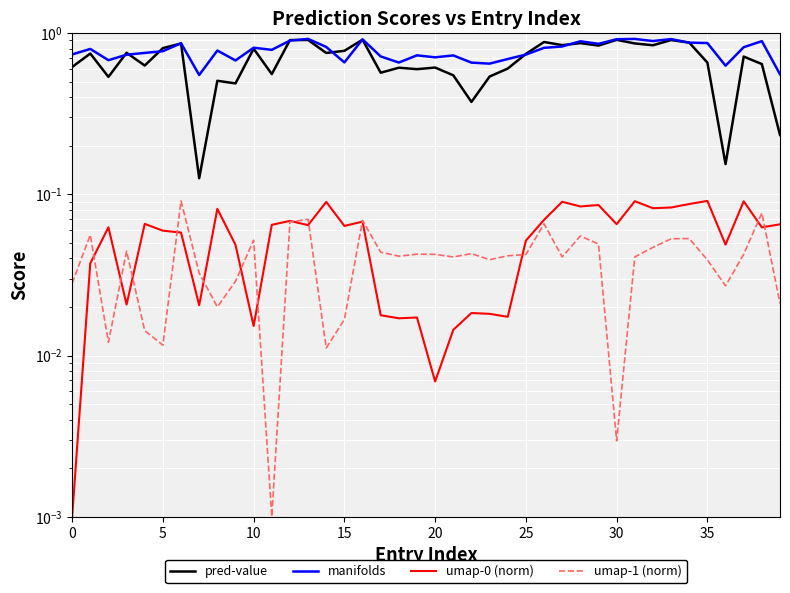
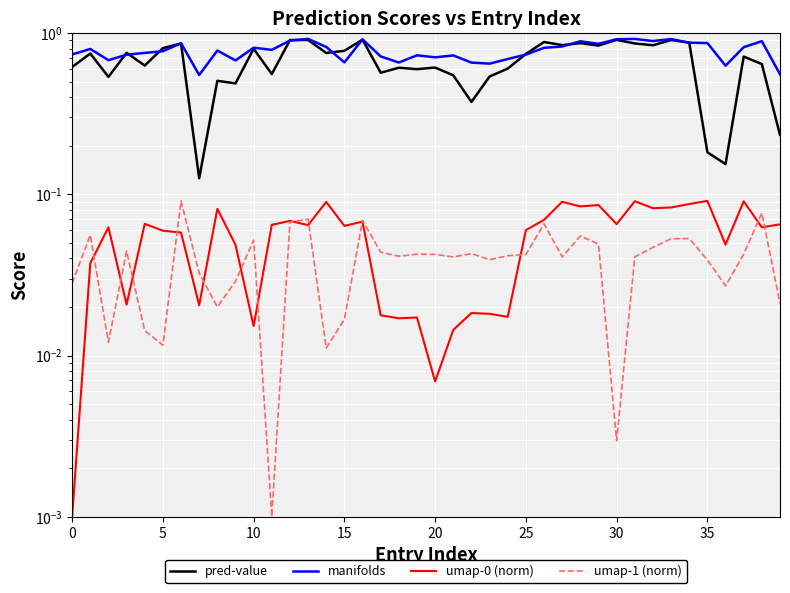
  {
    "pred-value": {
      "0": 0.62,
      "5": 0.8,
      "15": 0.8,
      "20": 0.61,
-     "35": 0.66
+     "35": 0.18
    },
    "manifolds": {
      "0": 0.7,
      "5": 0.8,
      "15": 0.66,
      "20": 0.7,
      "35": 0.9
    },
    "umap-0 (norm)": {
      "0": 0.001,
      "5": 0.059,
      "10": 0.015,
      "15": 0.064,
      "20": 0.007,
-     "25": 0.052,
+     "25": 0.060,
      "30": 0.065,
      "35": 0.09
    },
    "umap-1 (norm)": {
      "0": 0.028,
      "5": 0.012,
      "10": 0.052,
      "15": 0.017,
      "20": 0.042,
      "25": 0.042,
      "30": 0.003,
      "35": 0.039
    }
  }
